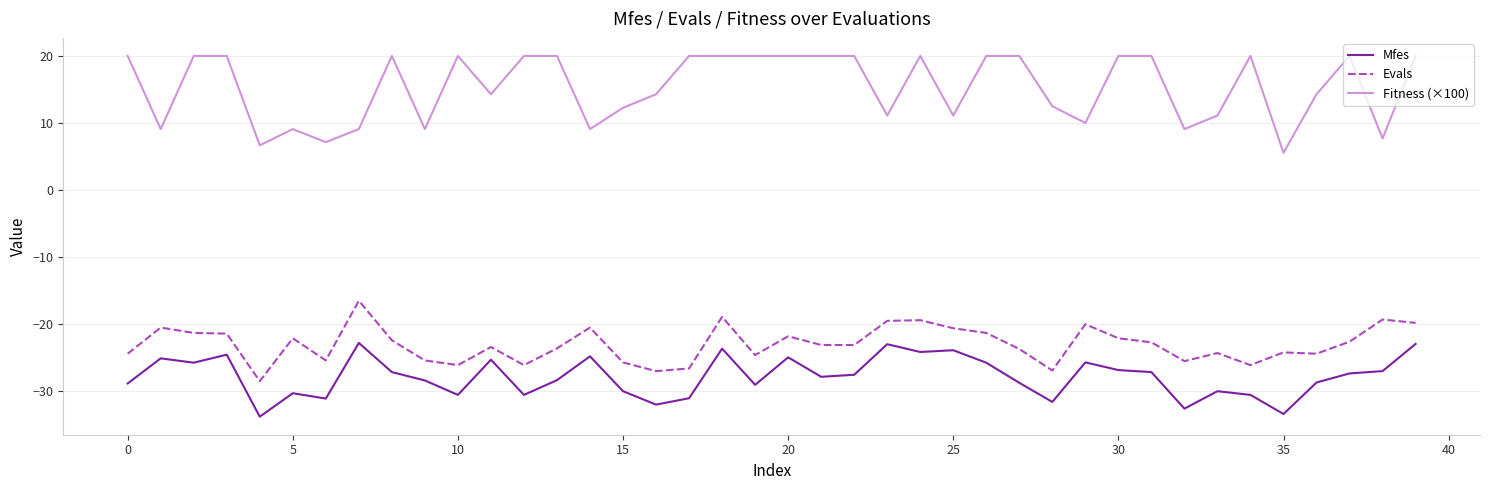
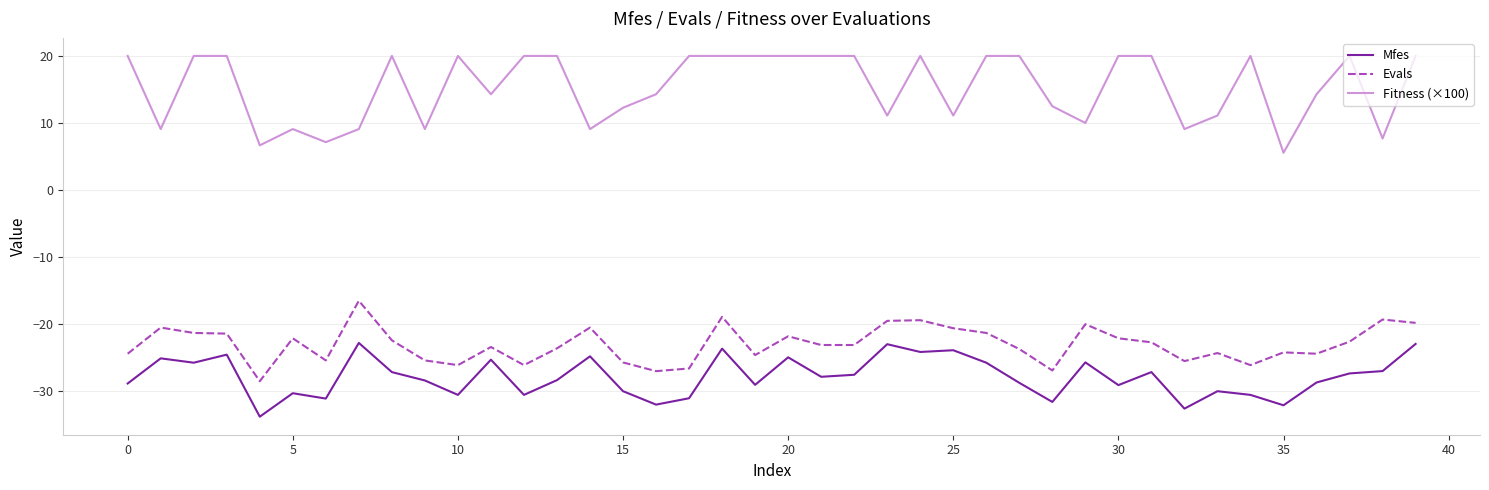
  {
    "Mfes": {
      "0": -29,
      "5": -30,
      "10": -31,
      "15": -30,
      "20": -25,
      "25": -24,
-     "30": -27,
-     "35": -33
+     "30": -29,
+     "35": -32
    },
    "Evals": {
      "0": -24,
      "5": -22,
      "10": -26,
      "15": -26,
      "20": -22,
      "25": -21,
      "30": -22,
      "35": -24
    },
    "Fitness (×100)": {
      "0": 20,
      "5": 9,
      "10": 20,
      "15": 12,
      "20": 20,
      "25": 11,
      "30": 20,
      "35": 6
    }
  }
